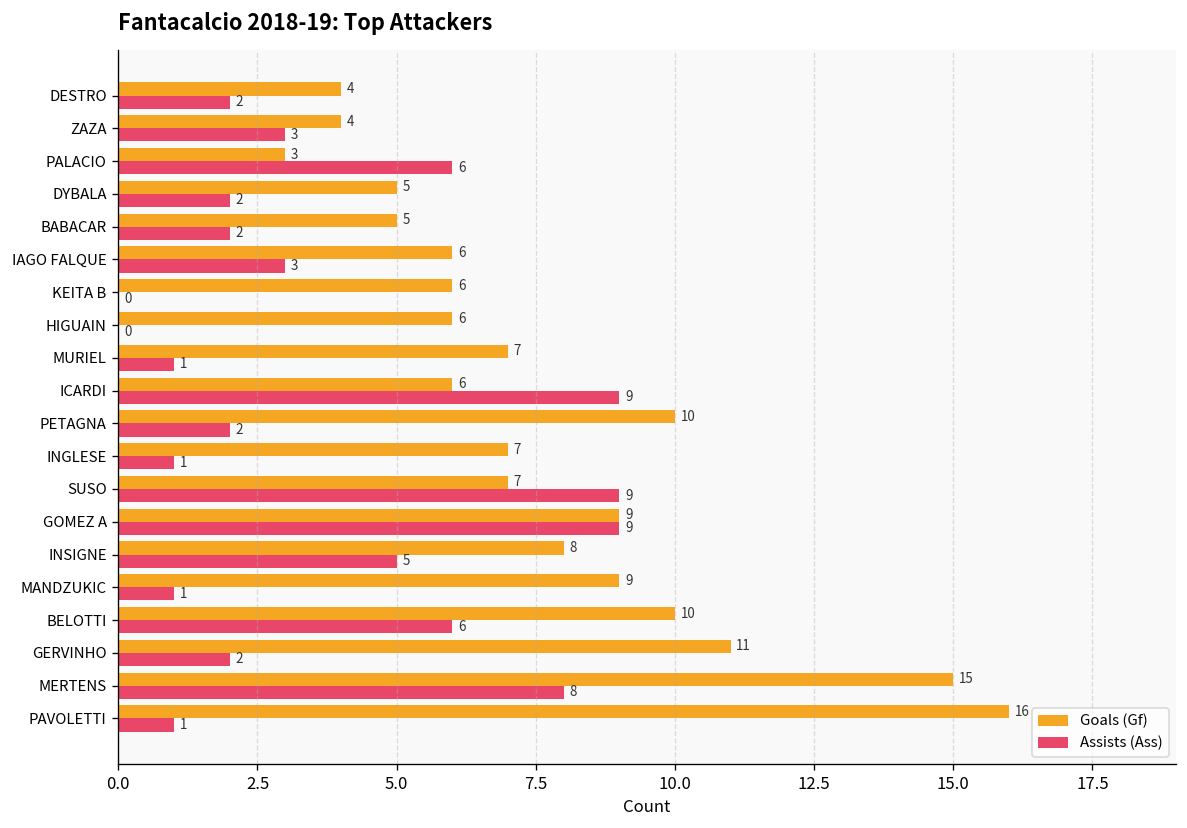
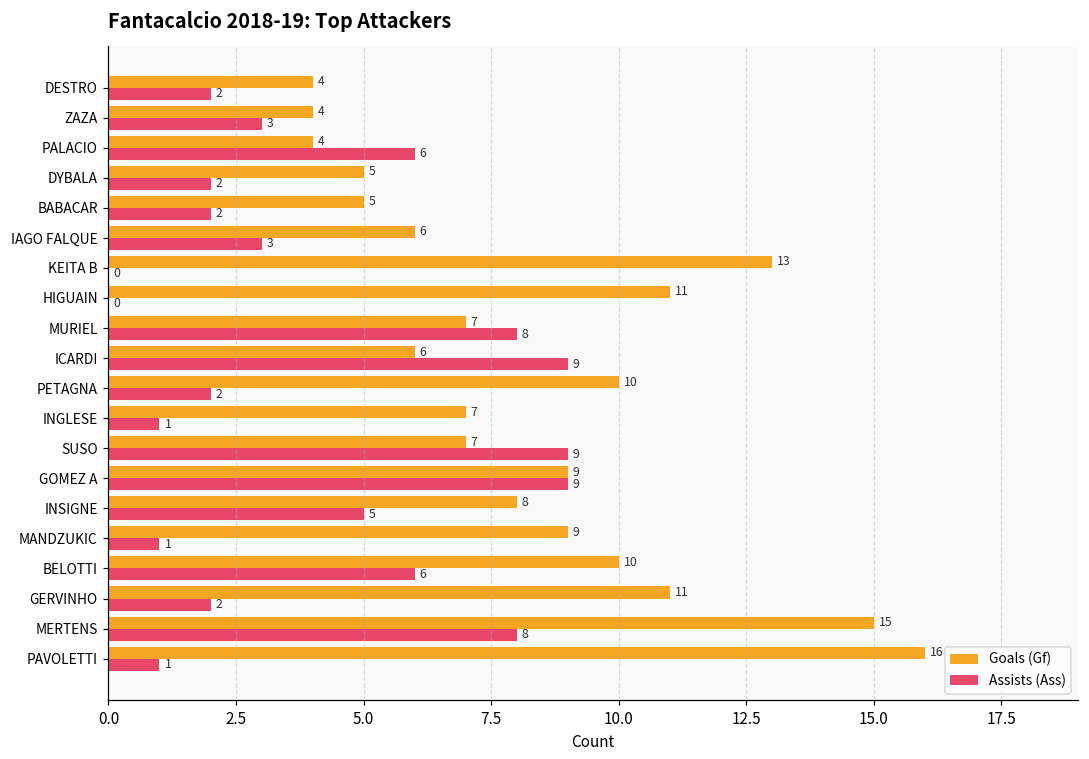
  {
    "Goals (Gf)": {
      "DESTRO": 4,
      "ZAZA": 4,
-     "PALACIO": 3,
+     "PALACIO": 4,
      "DYBALA": 5,
      "BABACAR": 5,
      "IAGO FALQUE": 6,
-     "KEITA B": 6,
-     "HIGUAIN": 6,
+     "KEITA B": 13,
+     "HIGUAIN": 11,
      "MURIEL": 7,
      "ICARDI": 6,
      "PETAGNA": 10,
      "INGLESE": 7,
      "SUSO": 7,
      "GOMEZ A": 9,
      "INSIGNE": 8,
      "MANDZUKIC": 9,
      "BELOTTI": 10,
      "GERVINHO": 11,
      "MERTENS": 15,
      "PAVOLETTI": 16
    },
    "Assists (Ass)": {
      "DESTRO": 2,
      "ZAZA": 3,
      "PALACIO": 6,
      "DYBALA": 2,
      "BABACAR": 2,
      "IAGO FALQUE": 3,
      "KEITA B": 0,
      "HIGUAIN": 0,
-     "MURIEL": 1,
+     "MURIEL": 8,
      "ICARDI": 9,
      "PETAGNA": 2,
      "INGLESE": 1,
      "SUSO": 9,
      "GOMEZ A": 9,
      "INSIGNE": 5,
      "MANDZUKIC": 1,
      "BELOTTI": 6,
      "GERVINHO": 2,
      "MERTENS": 8,
      "PAVOLETTI": 1
    }
  }
